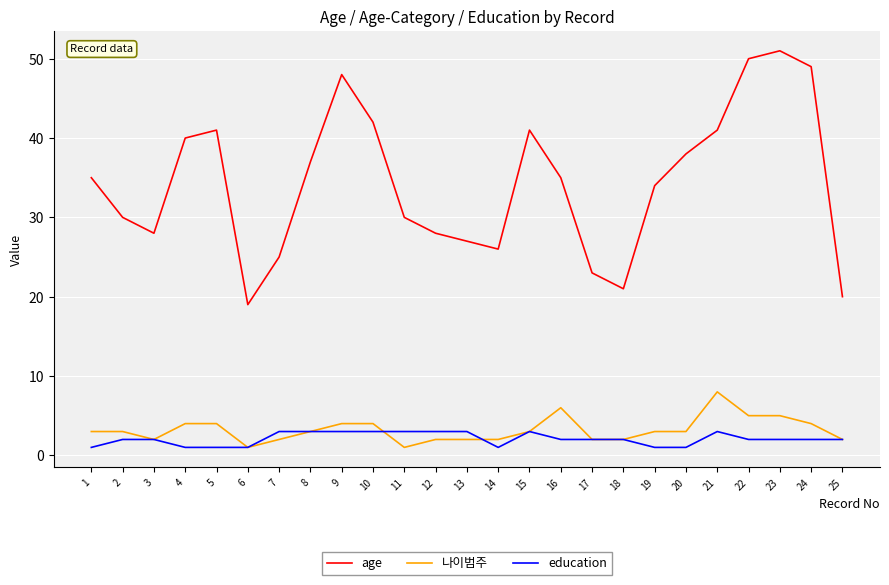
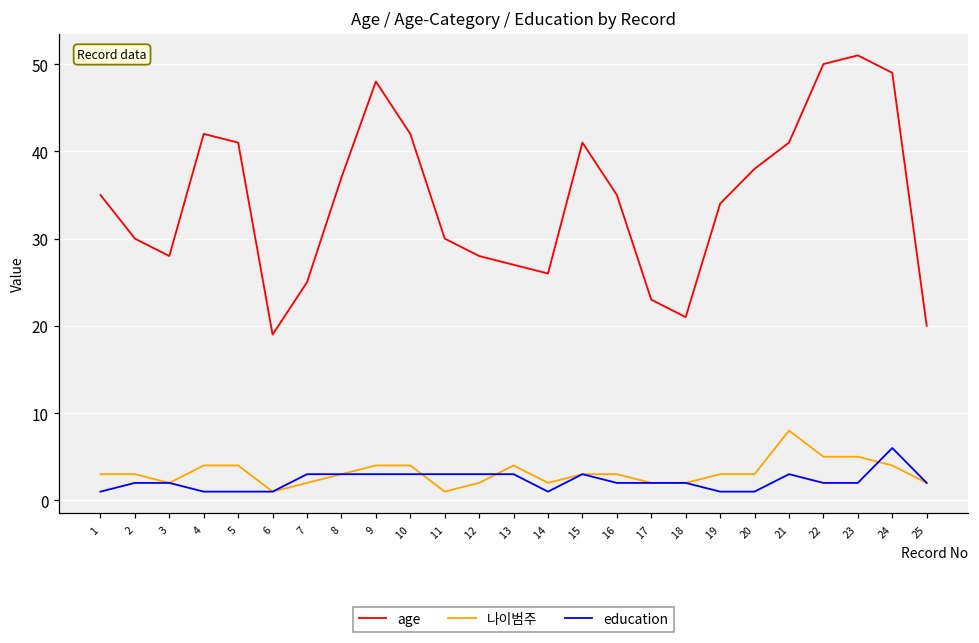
  {
    "age": {
      "1": 35,
      "2": 30,
      "3": 28,
-     "4": 40,
+     "4": 42,
      "5": 41,
      "6": 19,
      "7": 25,
      "8": 37,
      "9": 48,
      "10": 42,
      "11": 30,
      "12": 28,
      "13": 27,
      "14": 26,
      "15": 41,
      "16": 35,
      "17": 23,
      "18": 21,
      "19": 34,
      "20": 38,
      "21": 41,
      "22": 50,
      "23": 51,
      "24": 49,
      "25": 20
    },
    "나이범주": {
      "1": 3,
      "2": 3,
      "4": 4,
      "5": 4,
      "7": 2,
      "9": 4,
      "10": 4,
      "11": 1,
      "12": 2,
-     "13": 2,
+     "13": 4,
      "14": 2,
-     "16": 6,
+     "16": 3,
      "19": 3,
      "20": 3,
      "21": 8,
      "22": 5,
      "23": 5,
      "24": 4
    },
    "education": {
      "1": 1,
      "2": 2,
      "4": 1,
      "5": 1,
      "7": 3,
      "9": 3,
      "10": 3,
      "11": 3,
      "12": 3,
      "13": 3,
      "14": 1,
      "16": 2,
      "19": 1,
      "20": 1,
      "21": 3,
      "22": 2,
      "23": 2,
-     "24": 2
+     "24": 6
    }
  }
